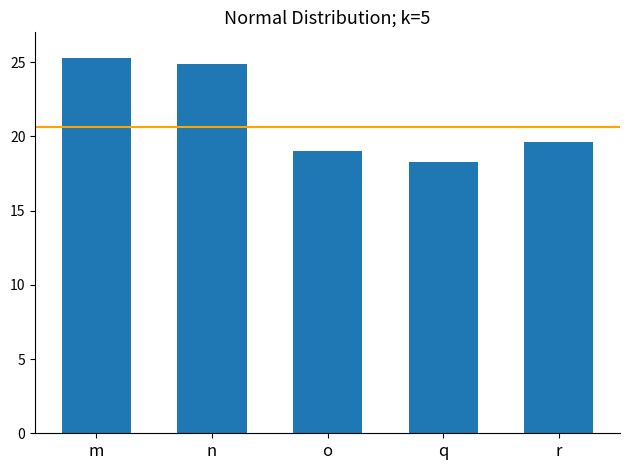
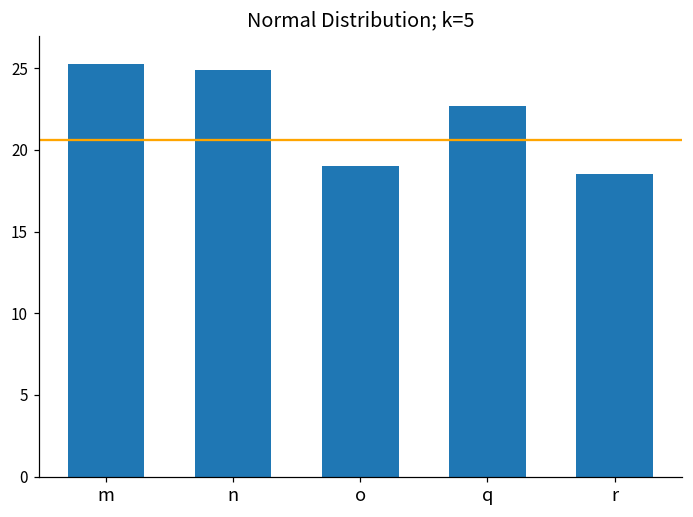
  {
    "m": 25.3,
    "n": 24.9,
    "o": 19.0,
-   "q": 18.3,
-   "r": 19.6
+   "q": 22.7,
+   "r": 18.5
  }
